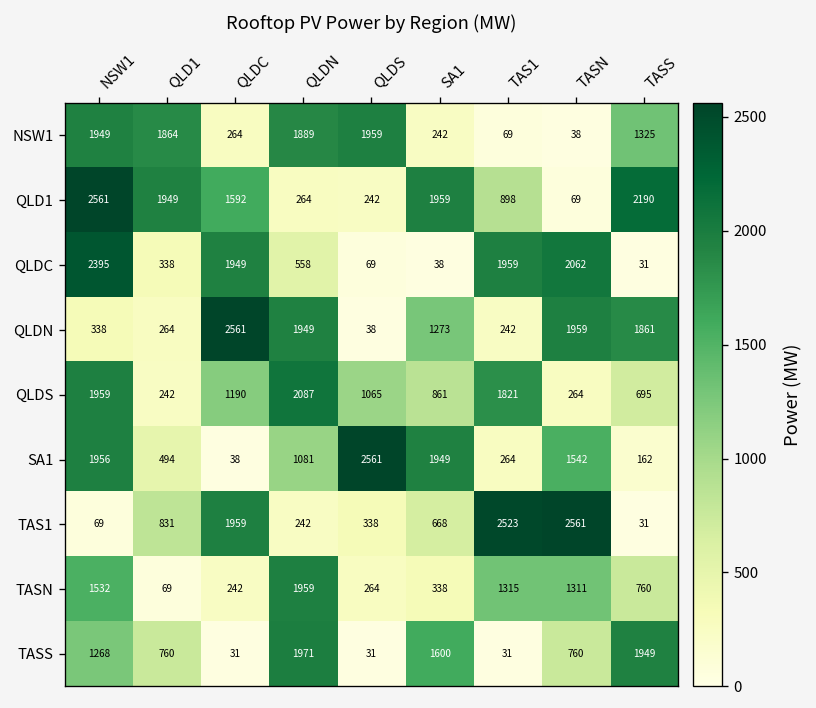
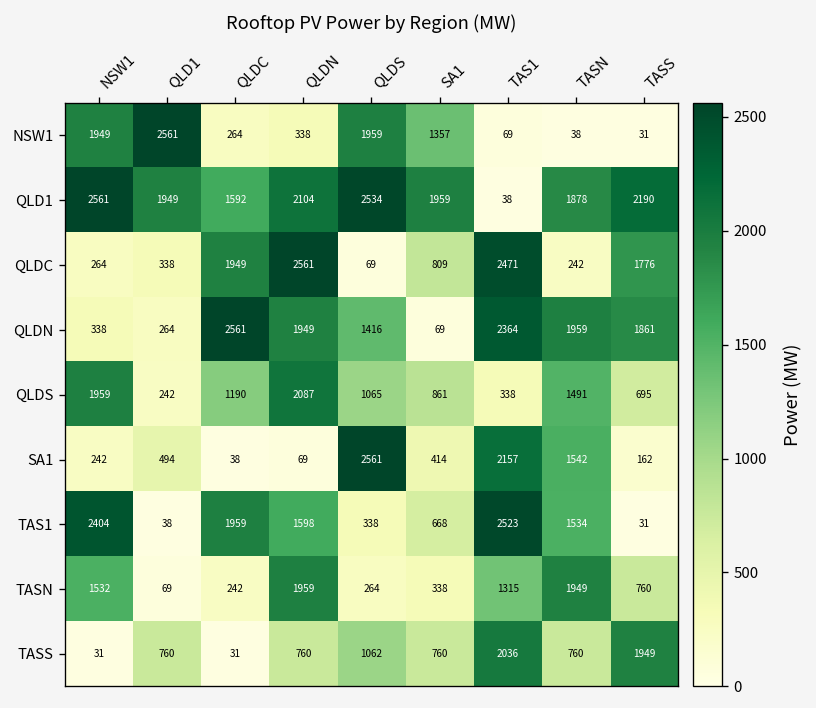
  {
    "NSW1": {
      "NSW1": 1949,
-     "QLD1": 1864,
+     "QLD1": 2561,
      "QLDC": 264,
-     "QLDN": 1889,
+     "QLDN": 338,
      "QLDS": 1959,
-     "SA1": 242,
+     "SA1": 1357,
      "TAS1": 69,
      "TASN": 38,
-     "TASS": 1325
+     "TASS": 31
    },
    "QLD1": {
      "NSW1": 2561,
      "QLD1": 1949,
      "QLDC": 1592,
-     "QLDN": 264,
-     "QLDS": 242,
+     "QLDN": 2104,
+     "QLDS": 2534,
      "SA1": 1959,
-     "TAS1": 898,
-     "TASN": 69,
+     "TAS1": 38,
+     "TASN": 1878,
      "TASS": 2190
    },
    "QLDC": {
-     "NSW1": 2395,
+     "NSW1": 264,
      "QLD1": 338,
      "QLDC": 1949,
-     "QLDN": 558,
+     "QLDN": 2561,
      "QLDS": 69,
-     "SA1": 38,
-     "TAS1": 1959,
-     "TASN": 2062,
-     "TASS": 31
+     "SA1": 809,
+     "TAS1": 2471,
+     "TASN": 242,
+     "TASS": 1776
    },
    "QLDN": {
      "NSW1": 338,
      "QLD1": 264,
      "QLDC": 2561,
      "QLDN": 1949,
-     "QLDS": 38,
-     "SA1": 1273,
-     "TAS1": 242,
+     "QLDS": 1416,
+     "SA1": 69,
+     "TAS1": 2364,
      "TASN": 1959,
      "TASS": 1861
    },
    "QLDS": {
      "NSW1": 1959,
      "QLD1": 242,
      "QLDC": 1190,
      "QLDN": 2087,
      "QLDS": 1065,
      "SA1": 861,
-     "TAS1": 1821,
-     "TASN": 264,
+     "TAS1": 338,
+     "TASN": 1491,
      "TASS": 695
    },
    "SA1": {
-     "NSW1": 1956,
+     "NSW1": 242,
      "QLD1": 494,
      "QLDC": 38,
-     "QLDN": 1081,
+     "QLDN": 69,
      "QLDS": 2561,
-     "SA1": 1949,
-     "TAS1": 264,
+     "SA1": 414,
+     "TAS1": 2157,
      "TASN": 1542,
      "TASS": 162
    },
    "TAS1": {
-     "NSW1": 69,
-     "QLD1": 831,
+     "NSW1": 2404,
+     "QLD1": 38,
      "QLDC": 1959,
-     "QLDN": 242,
+     "QLDN": 1598,
      "QLDS": 338,
      "SA1": 668,
      "TAS1": 2523,
-     "TASN": 2561,
+     "TASN": 1534,
      "TASS": 31
    },
    "TASN": {
      "NSW1": 1532,
      "QLD1": 69,
      "QLDC": 242,
      "QLDN": 1959,
      "QLDS": 264,
      "SA1": 338,
      "TAS1": 1315,
-     "TASN": 1311,
+     "TASN": 1949,
      "TASS": 760
    },
    "TASS": {
-     "NSW1": 1268,
+     "NSW1": 31,
      "QLD1": 760,
      "QLDC": 31,
-     "QLDN": 1971,
-     "QLDS": 31,
-     "SA1": 1600,
-     "TAS1": 31,
+     "QLDN": 760,
+     "QLDS": 1062,
+     "SA1": 760,
+     "TAS1": 2036,
      "TASN": 760,
      "TASS": 1949
    }
  }
